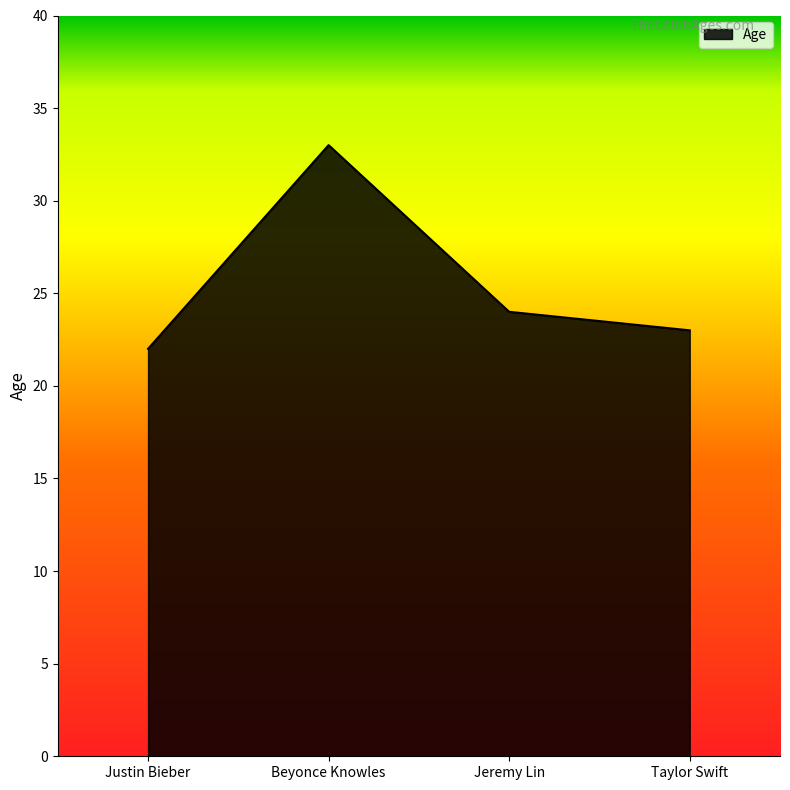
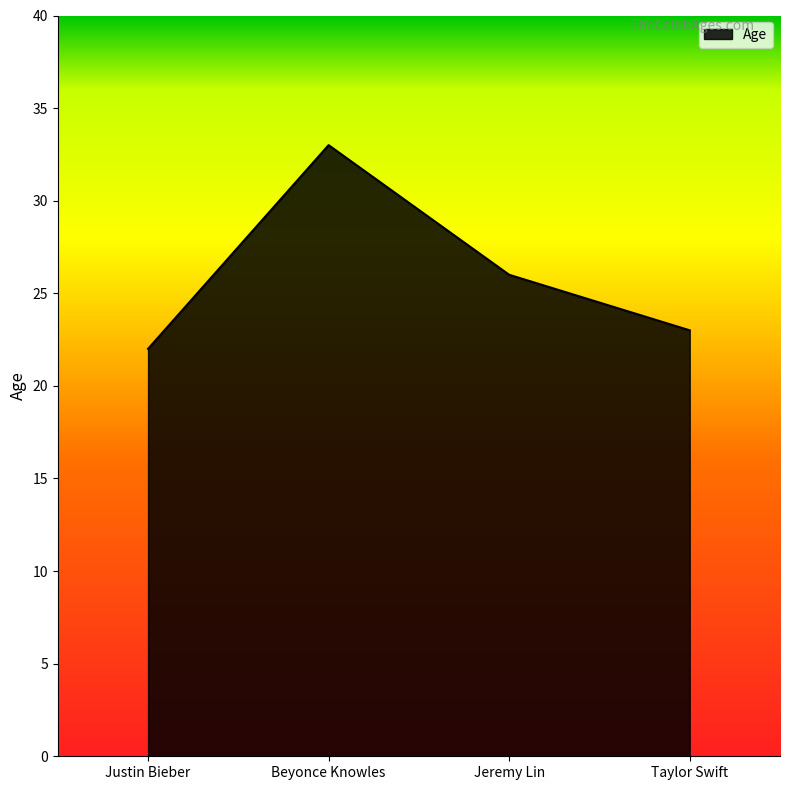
  {
    "Justin Bieber": 22,
    "Beyonce Knowles": 33,
-   "Jeremy Lin": 24,
+   "Jeremy Lin": 26,
    "Taylor Swift": 23
  }
